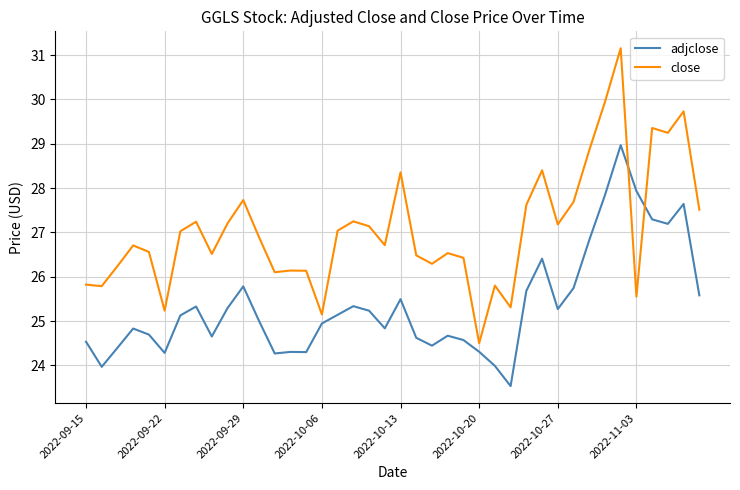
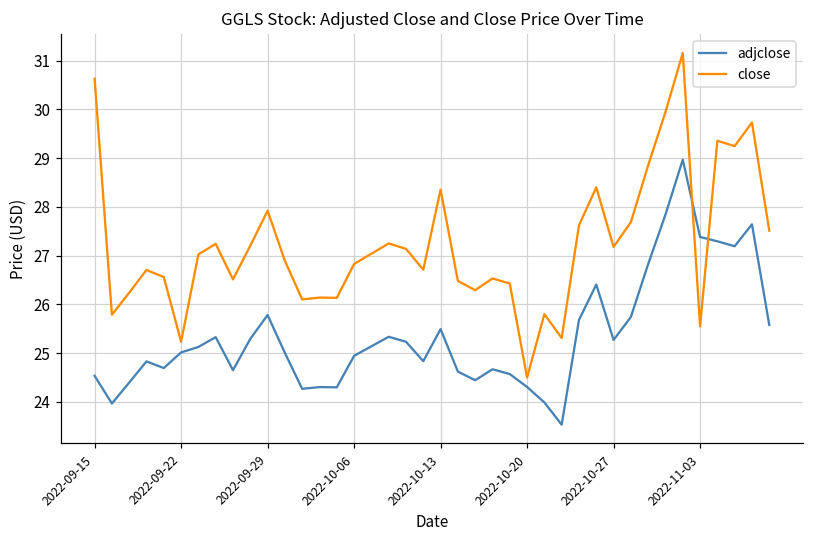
  {
    "adjclose": {
      "2022-09-15": 24.5,
-     "2022-09-22": 24.3,
+     "2022-09-22": 25.0,
      "2022-09-29": 25.8,
      "2022-10-06": 24.9,
      "2022-10-13": 25.5,
      "2022-10-20": 24.3,
      "2022-10-27": 25.3,
-     "2022-11-03": 27.9
+     "2022-11-03": 27.4
    },
    "close": {
-     "2022-09-15": 25.8,
+     "2022-09-15": 30.6,
      "2022-09-22": 25.2,
-     "2022-09-29": 27.7,
-     "2022-10-06": 25.1,
+     "2022-09-29": 27.9,
+     "2022-10-06": 26.8,
      "2022-10-13": 28.4,
      "2022-10-20": 24.5,
      "2022-10-27": 27.2,
      "2022-11-03": 25.6
    }
  }
